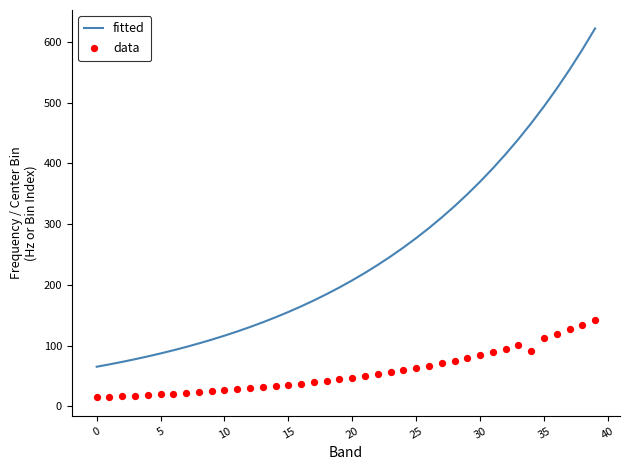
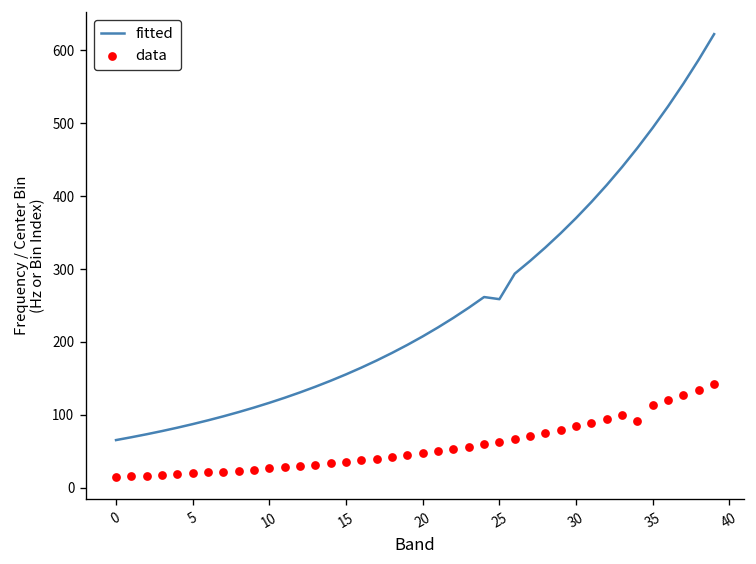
  {
    "fitted": {
      "0": 70,
      "5": 90,
      "10": 120,
      "15": 160,
      "20": 210,
-     "25": 280,
+     "25": 260,
      "30": 370,
      "35": 490
    }
  }
